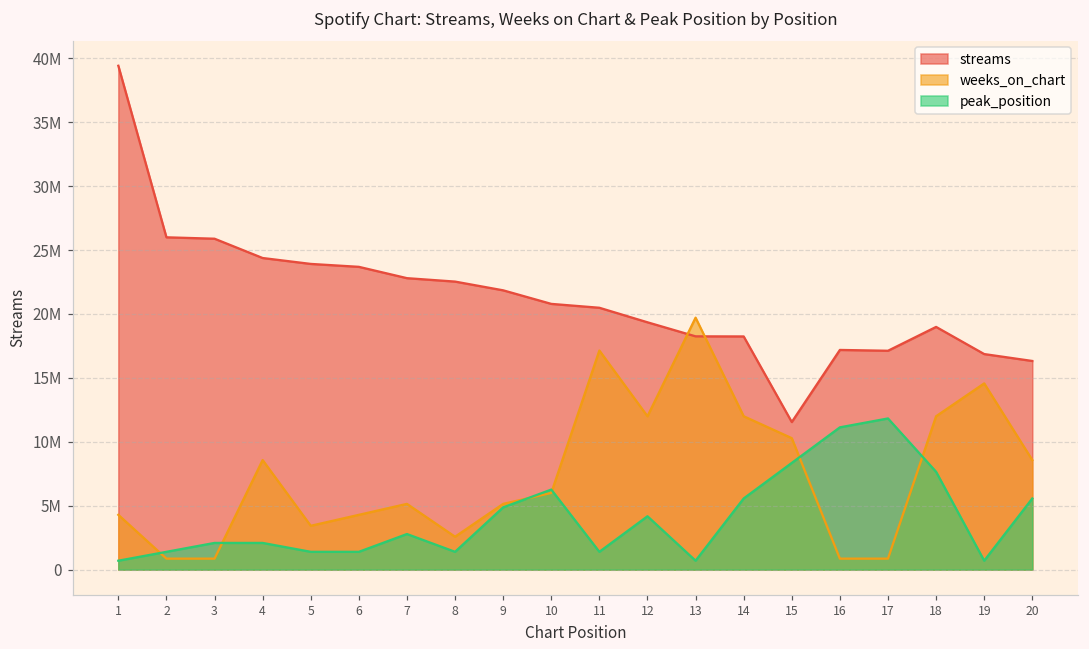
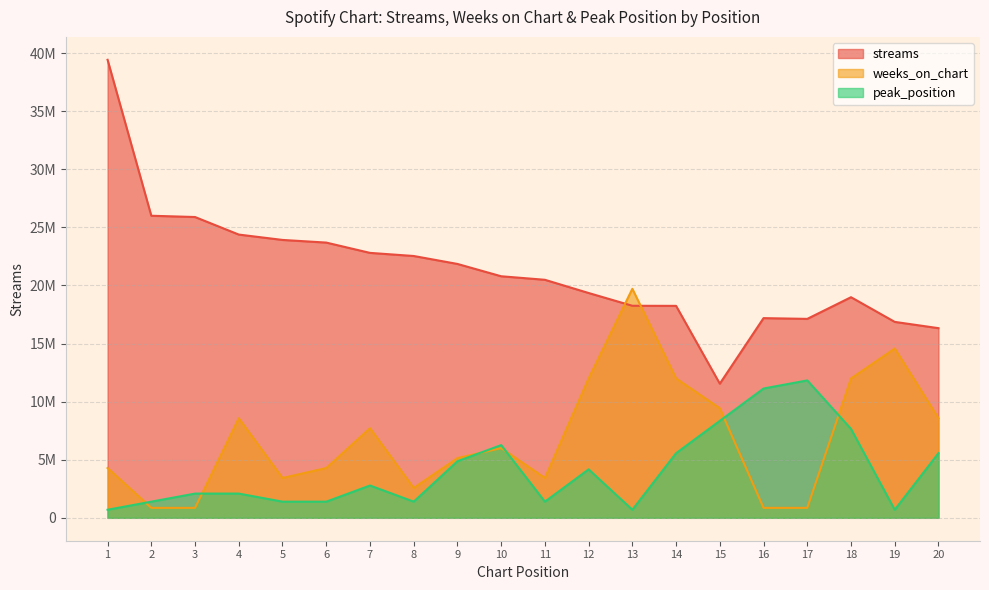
  {
    "streams": {
      "1": 39400000,
      "2": 26000000,
      "3": 25900000,
      "4": 24400000,
      "5": 23900000,
      "6": 23700000,
      "7": 22800000,
      "8": 22500000,
      "9": 21900000,
      "10": 20800000,
      "11": 20500000,
      "12": 19300000,
      "13": 18200000,
      "14": 18200000,
      "15": 11500000,
      "16": 17200000,
      "17": 17100000,
      "18": 19000000,
      "19": 16900000,
      "20": 16300000
    },
    "weeks_on_chart": {
      "1": 4300000,
      "2": 900000,
      "3": 900000,
      "4": 8600000,
      "5": 3400000,
      "6": 4300000,
-     "7": 5100000,
+     "7": 7700000,
      "8": 2600000,
      "9": 5100000,
      "10": 6000000,
-     "11": 17100000,
+     "11": 3400000,
      "12": 12000000,
      "13": 19700000,
      "14": 12000000,
-     "15": 10300000,
+     "15": 9400000,
      "16": 900000,
      "17": 900000,
      "18": 12000000,
      "19": 14600000,
      "20": 8600000
    },
    "peak_position": {
      "1": 700000,
      "2": 1400000,
      "3": 2100000,
      "4": 2100000,
      "5": 1400000,
      "6": 1400000,
      "7": 2800000,
      "8": 1400000,
      "9": 4900000,
      "10": 6300000,
      "11": 1400000,
      "12": 4200000,
      "13": 700000,
      "14": 5600000,
      "15": 8300000,
      "16": 11100000,
      "17": 11800000,
      "18": 7700000,
      "19": 700000,
      "20": 5600000
    }
  }
